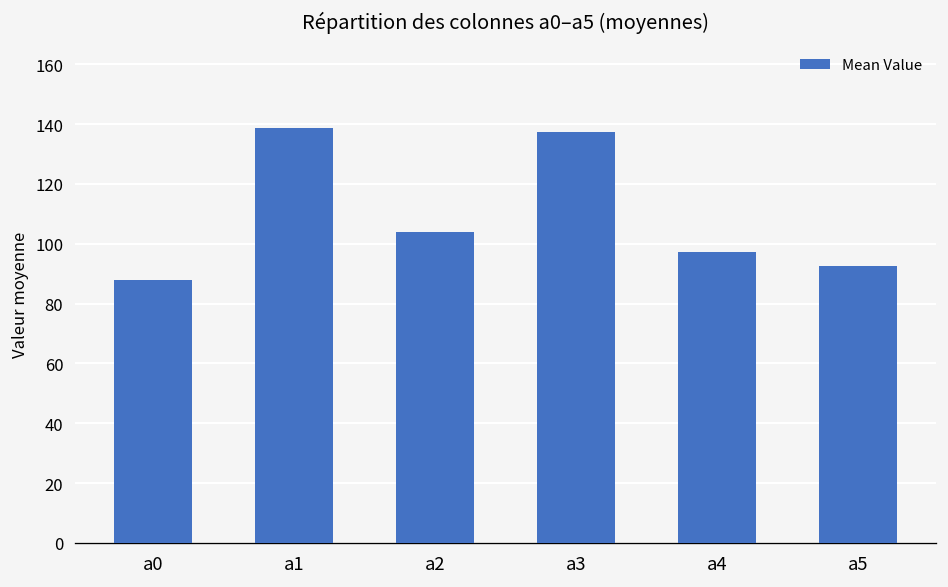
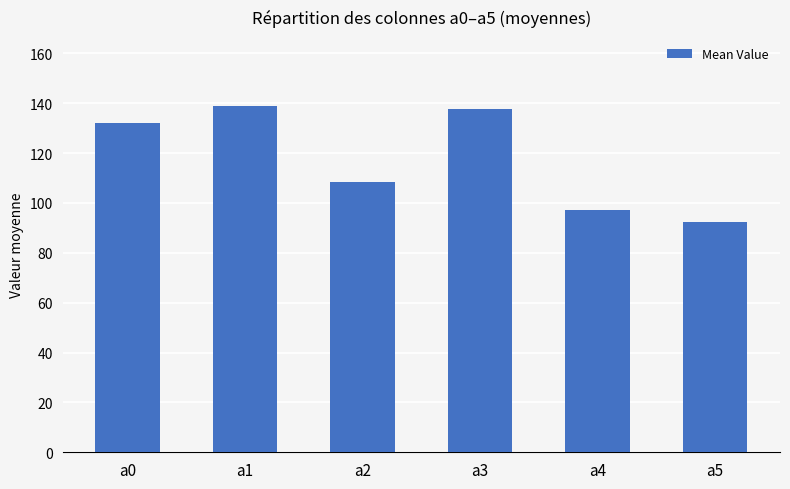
  {
-   "a0": 88,
+   "a0": 132,
    "a1": 139,
-   "a2": 104,
+   "a2": 108,
    "a3": 138,
    "a4": 97,
    "a5": 93
  }
